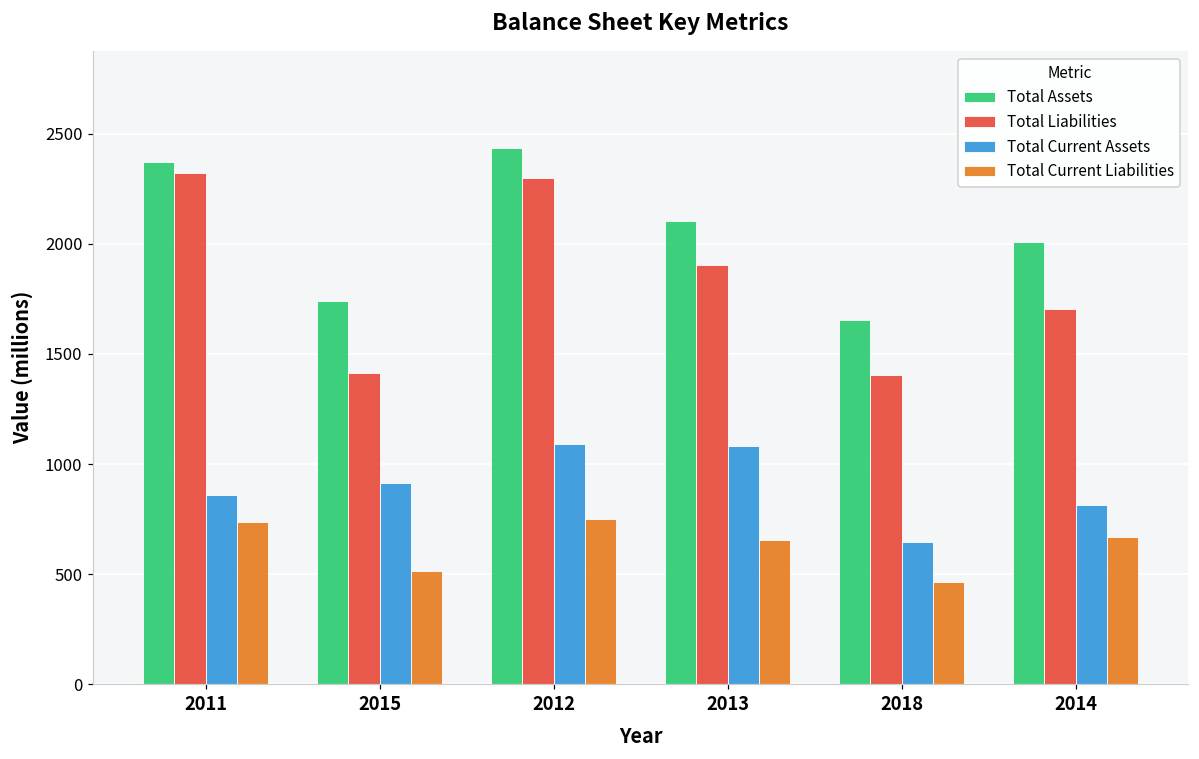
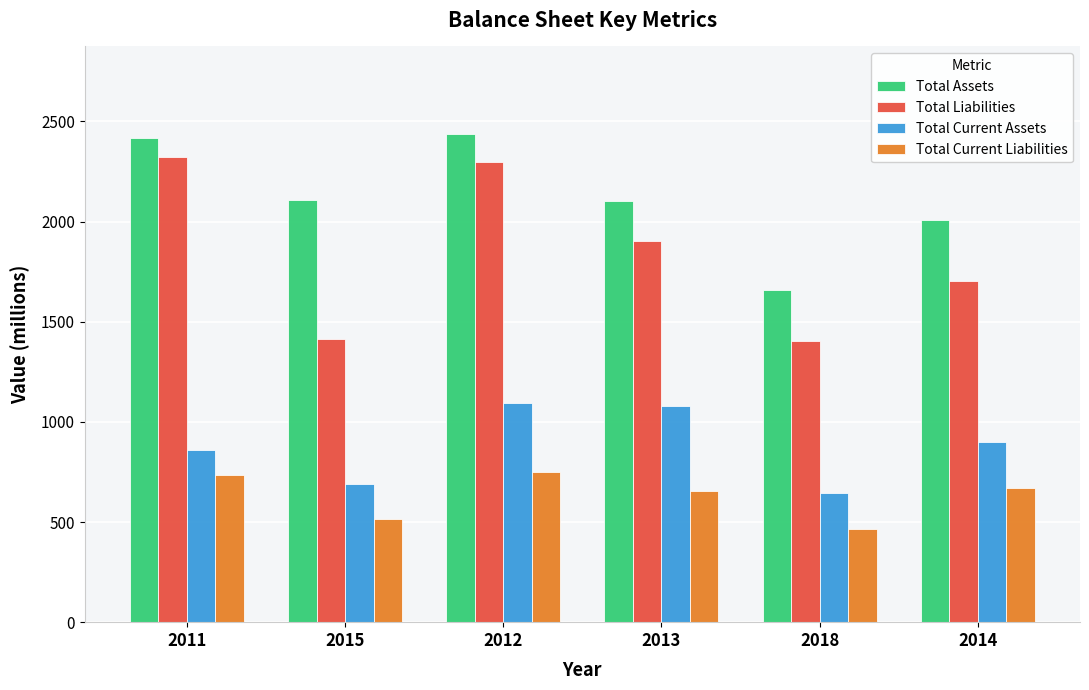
  {
    "Total Assets": {
-     "2011": 2370,
-     "2015": 1740,
+     "2011": 2420,
+     "2015": 2110,
      "2012": 2440,
      "2013": 2100,
      "2018": 1660,
      "2014": 2010
    },
    "Total Current Assets": {
      "2011": 860,
-     "2015": 920,
+     "2015": 690,
      "2012": 1090,
      "2013": 1080,
      "2018": 650,
-     "2014": 810
+     "2014": 900
    }
  }
